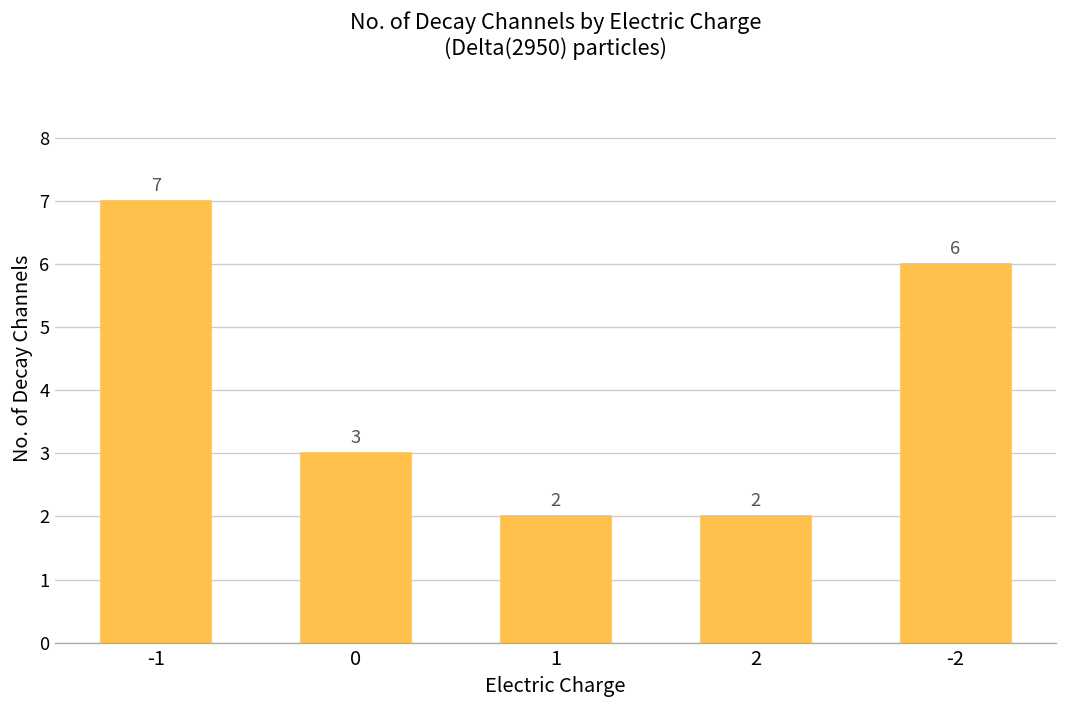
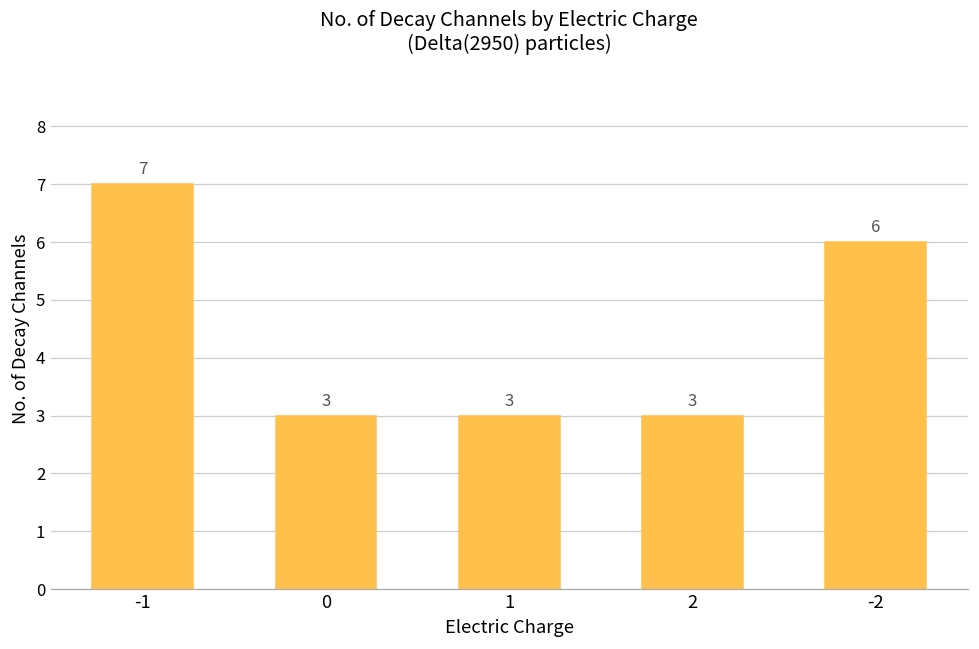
  {
    "-1": 7,
    "0": 3,
-   "1": 2,
-   "2": 2,
+   "1": 3,
+   "2": 3,
    "-2": 6
  }
